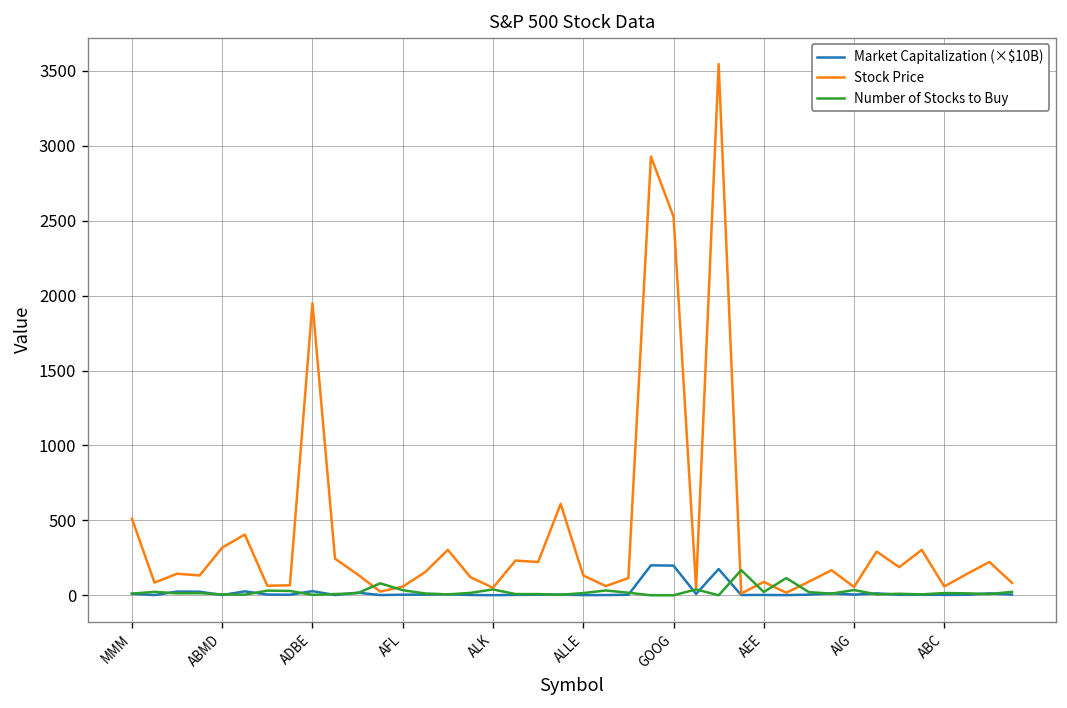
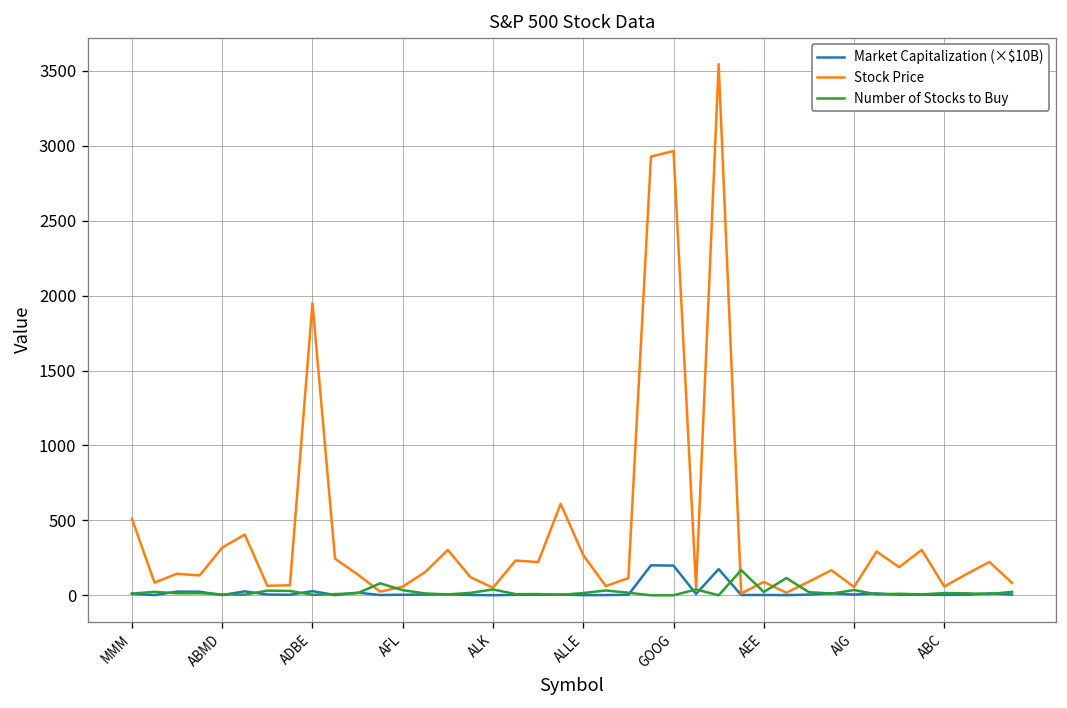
  {
    "Market Capitalization (×$10B)": {
      "ADBE": 30,
      "AFL": 0,
      "ALK": 0,
      "GOOG": 200,
      "AIG": 0
    },
    "Stock Price": {
      "MMM": 510,
      "ABMD": 320,
      "ADBE": 1950,
      "AFL": 60,
-     "ALLE": 130,
-     "GOOG": 2530,
+     "ALLE": 270,
+     "GOOG": 2970,
      "AEE": 90,
      "AIG": 60,
      "ABC": 60
    },
    "Number of Stocks to Buy": {
      "ADBE": 0,
      "AFL": 30,
      "GOOG": 0,
      "AIG": 40
    }
  }
